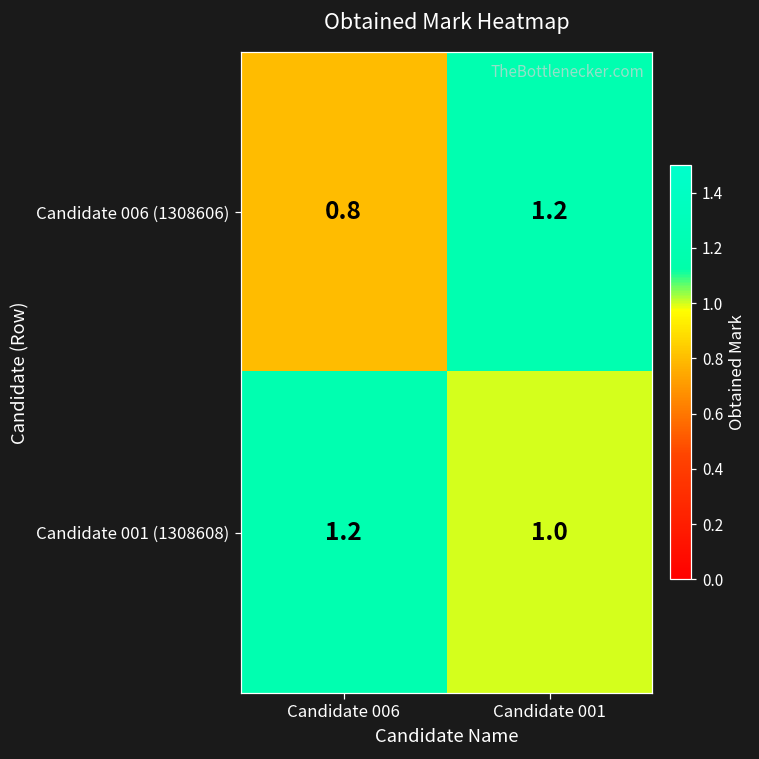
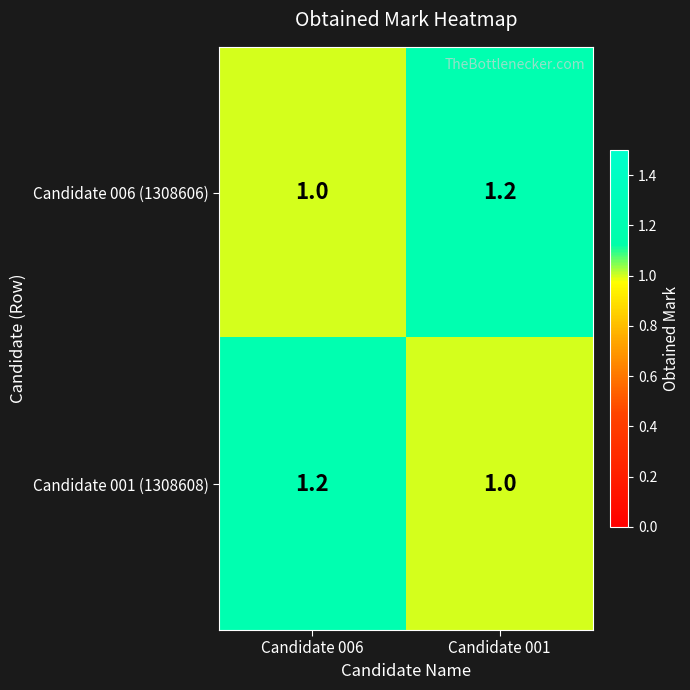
  {
    "Candidate 006 (1308606)": {
-     "Candidate 006": 0.8
+     "Candidate 006": 1.0
    },
    "Candidate 001 (1308608)": {
      "Candidate 006": 1.2,
      "Candidate 001": 1.0
    }
  }
